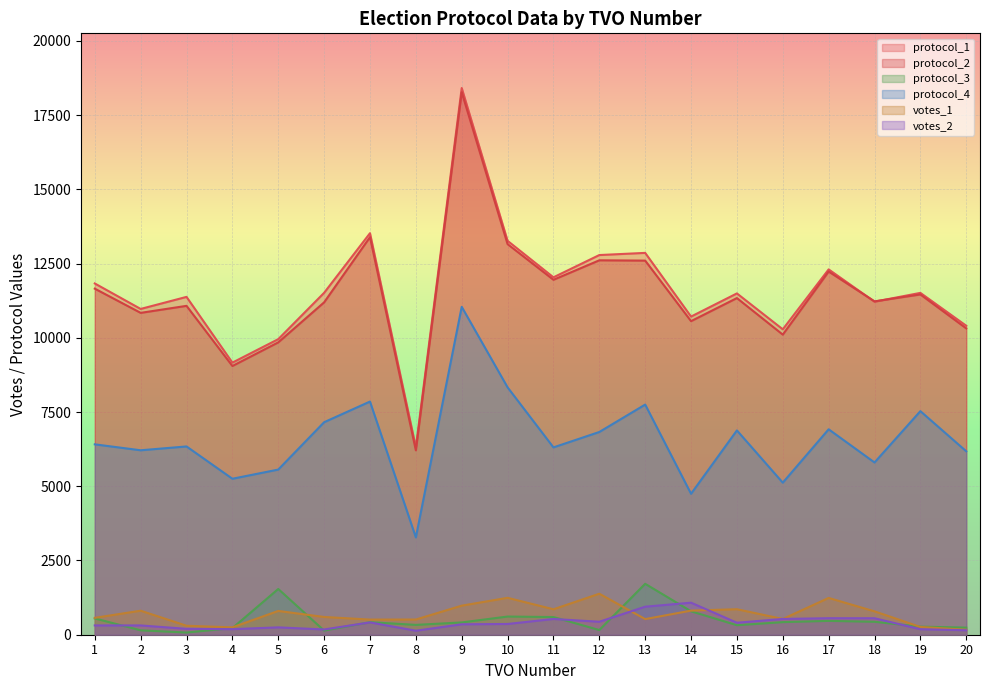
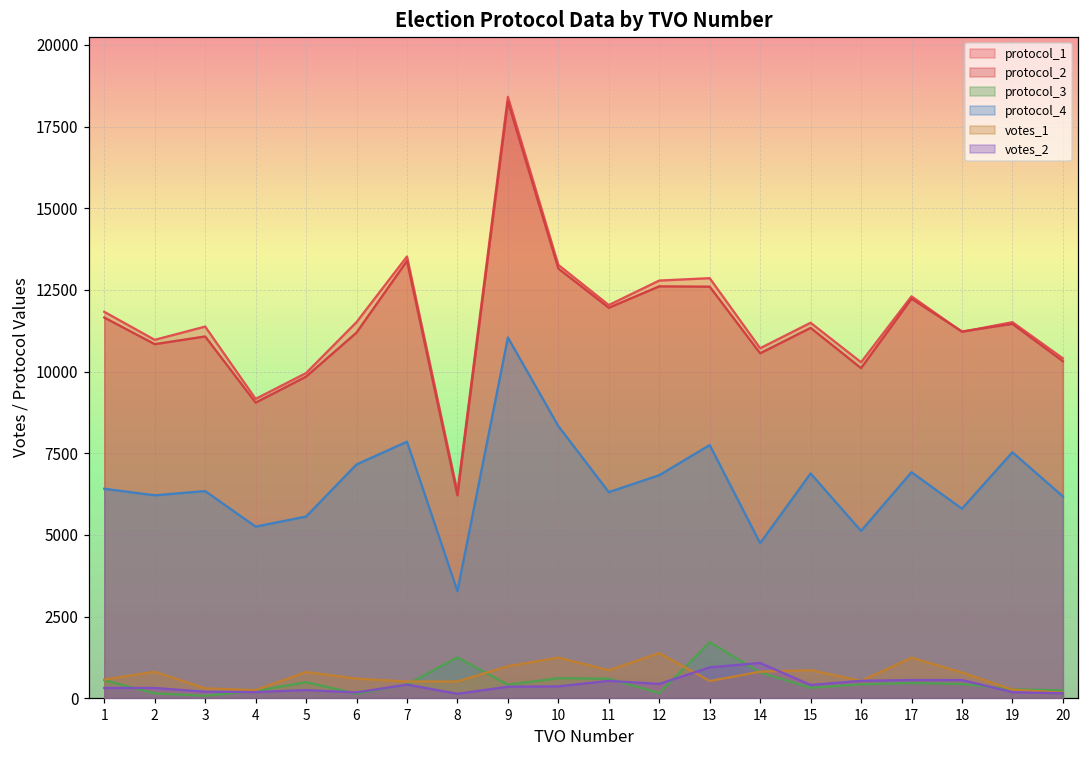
  {
    "protocol_3": {
      "2": 100,
      "3": 100,
-     "5": 1500,
-     "8": 300,
+     "5": 500,
+     "8": 1200,
      "10": 600,
      "12": 200,
      "13": 1700,
      "16": 400,
      "17": 500,
      "18": 400
    }
  }
